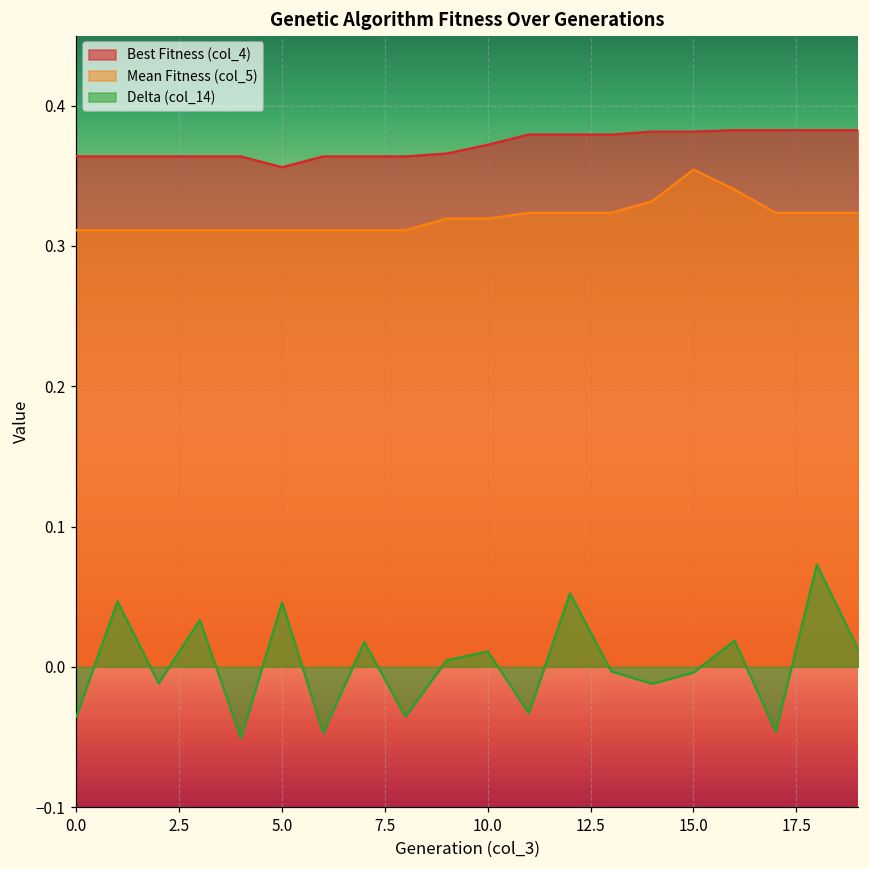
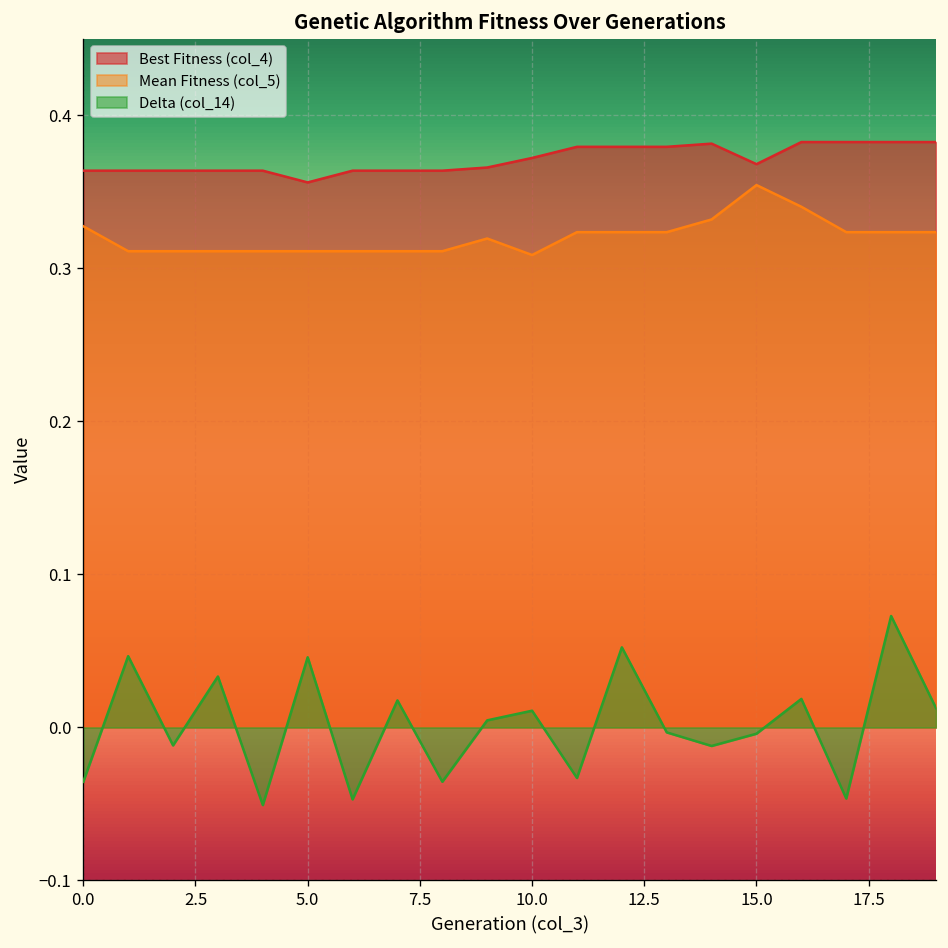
  {
    "Best Fitness (col_4)": {
      "0.0": 0.364,
      "5.0": 0.356,
      "10.0": 0.372,
-     "15.0": 0.381
+     "15.0": 0.368
    },
    "Mean Fitness (col_5)": {
-     "0.0": 0.311,
+     "0.0": 0.328,
      "5.0": 0.311,
-     "10.0": 0.320,
+     "10.0": 0.309,
      "15.0": 0.354
    }
  }
